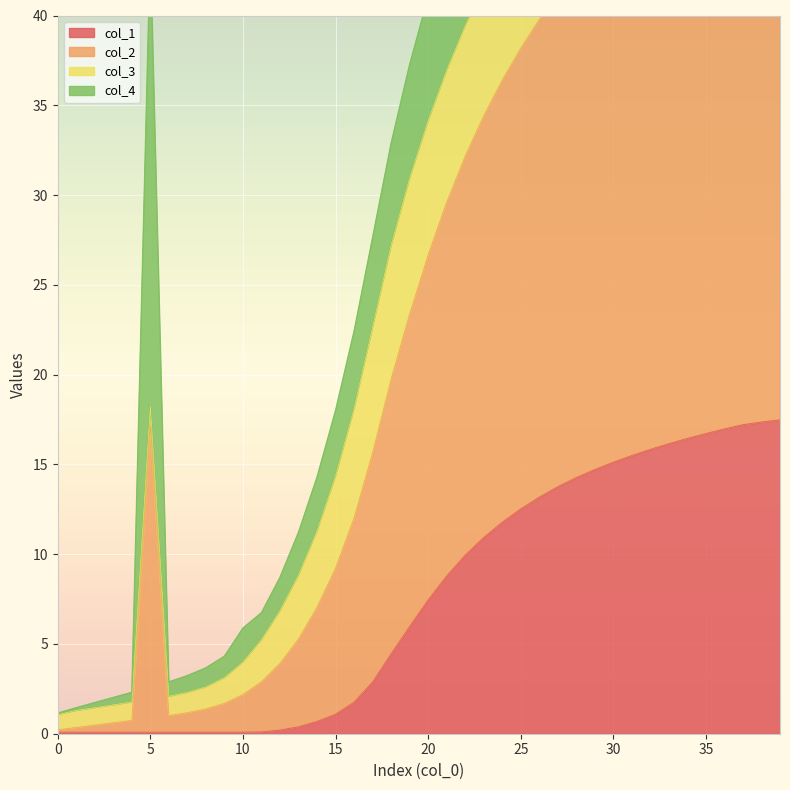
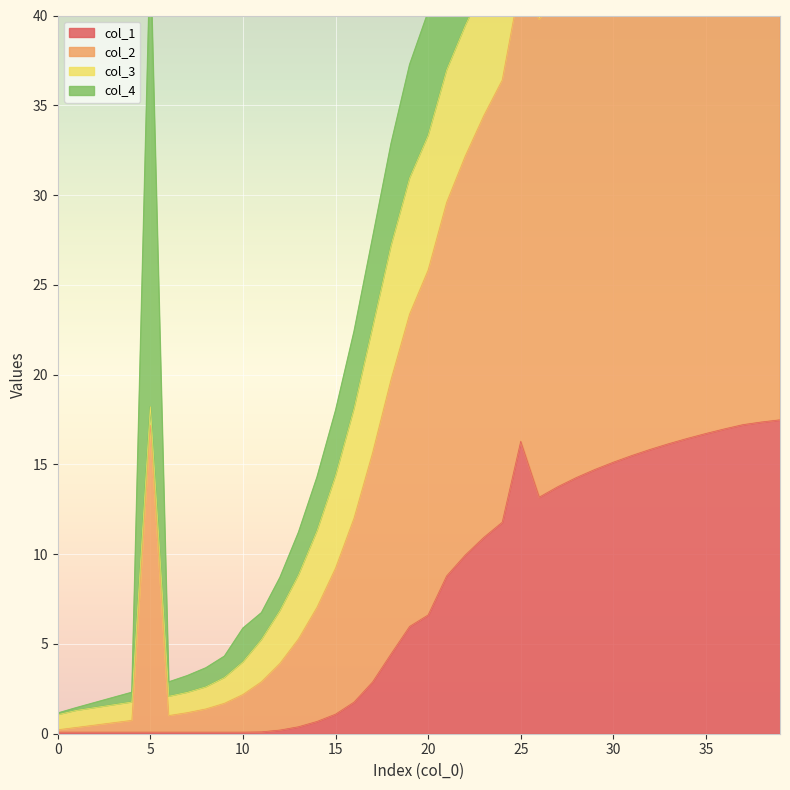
  {
    "col_1": {
      "5": 0.1,
      "10": 0.1,
      "15": 1.1,
-     "20": 7.5,
-     "25": 12.5,
+     "20": 6.6,
+     "25": 16.3,
      "30": 15.1,
      "35": 16.7
    },
    "col_2": {
      "5": 17.1,
      "10": 2.1,
      "15": 8.1,
      "20": 19.2
    },
    "col_3": {
      "5": 1.0,
      "10": 1.8,
      "15": 5.1,
      "20": 7.5
    },
    "col_4": {
      "10": 1.9,
      "15": 3.6
    }
  }
